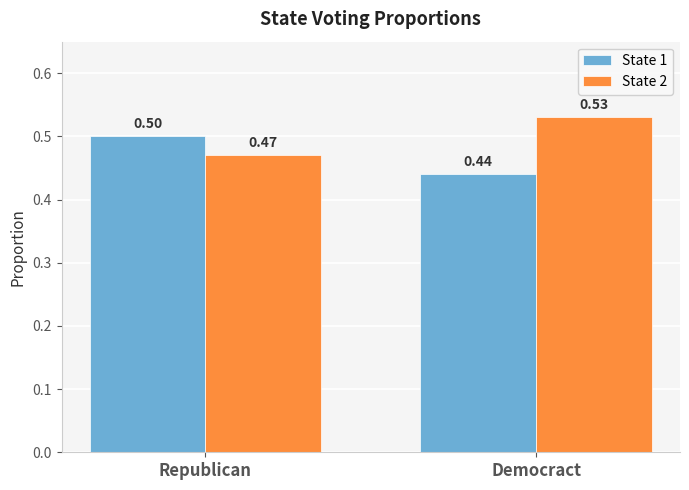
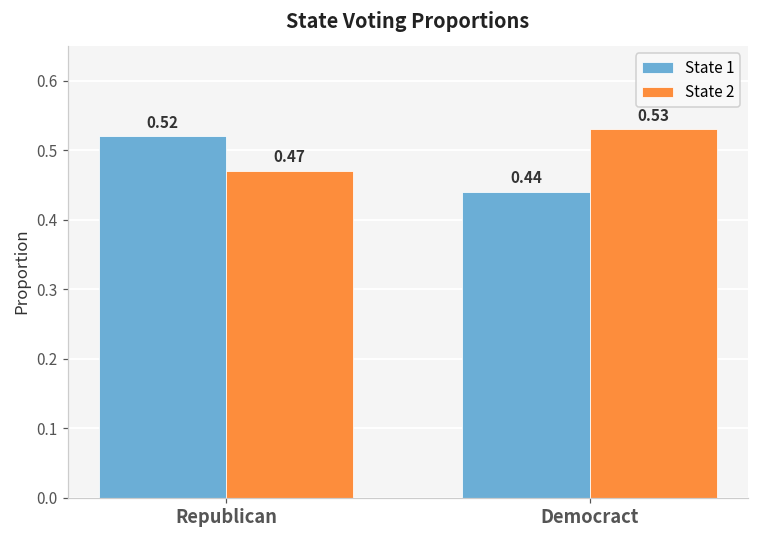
  {
    "State 1": {
-     "Republican": 0.50,
+     "Republican": 0.52,
      "Democract": 0.44
    },
    "State 2": {
      "Republican": 0.47,
      "Democract": 0.53
    }
  }
